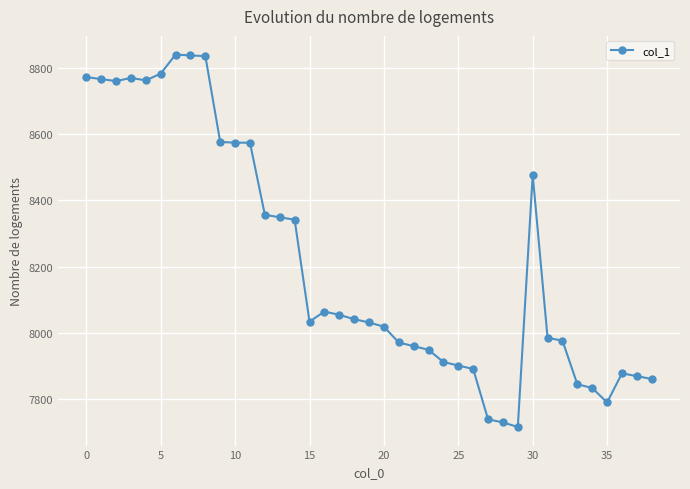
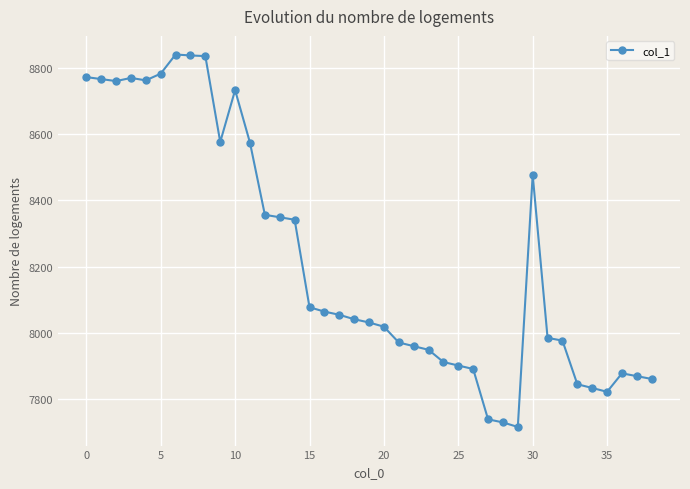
  {
    "0": 8770,
    "5": 8780,
-   "10": 8570,
-   "15": 8030,
+   "10": 8730,
+   "15": 8080,
    "20": 8020,
    "25": 7900,
    "30": 8480,
-   "35": 7790
+   "35": 7820
  }
